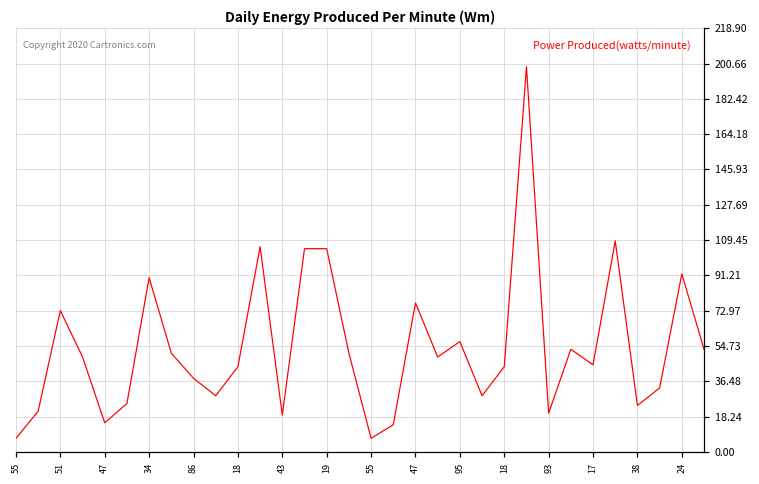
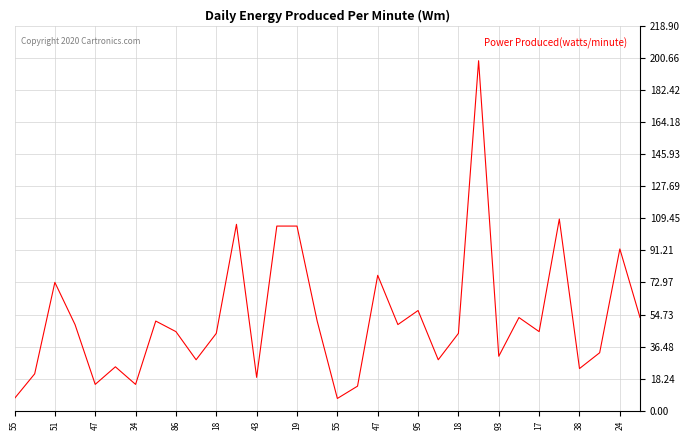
  {
    "51": 73,
-   "34": 90,
-   "86": 38,
+   "34": 15,
+   "86": 45,
    "43": 19,
    "95": 57,
-   "93": 20,
+   "93": 31,
    "38": 24,
    "24": 92
  }
